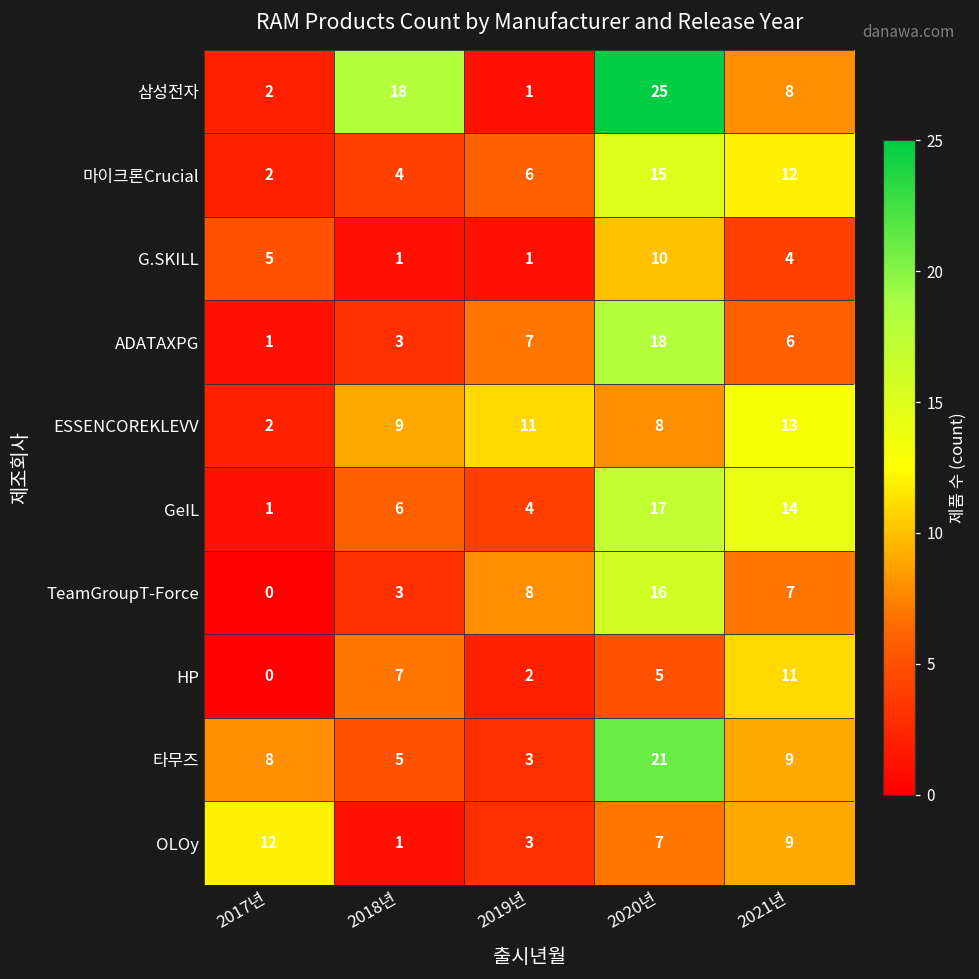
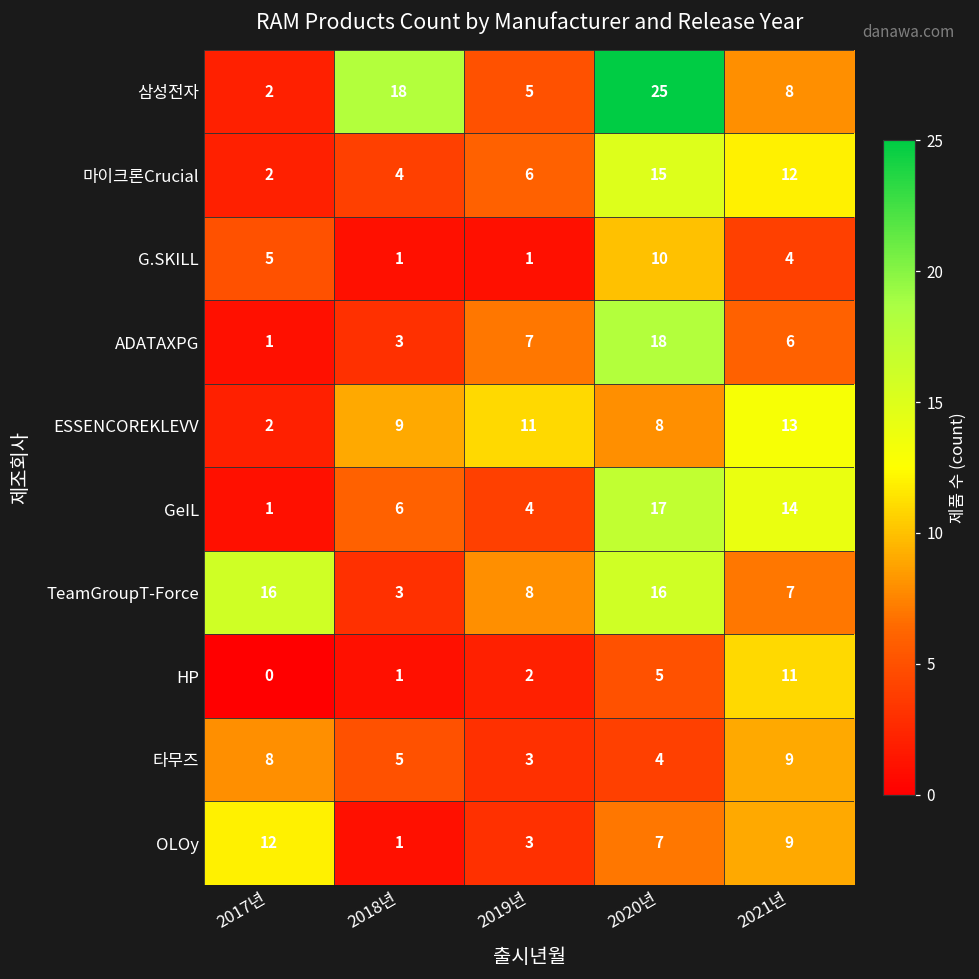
  {
    "삼성전자": {
      "2017년": 2,
      "2018년": 18,
-     "2019년": 1,
+     "2019년": 5,
      "2020년": 25,
      "2021년": 8
    },
    "마이크론Crucial": {
      "2017년": 2,
      "2018년": 4,
      "2019년": 6,
      "2020년": 15,
      "2021년": 12
    },
    "G.SKILL": {
      "2017년": 5,
      "2018년": 1,
      "2019년": 1,
      "2020년": 10,
      "2021년": 4
    },
    "ADATAXPG": {
      "2017년": 1,
      "2018년": 3,
      "2019년": 7,
      "2020년": 18,
      "2021년": 6
    },
    "ESSENCOREKLEVV": {
      "2017년": 2,
      "2018년": 9,
      "2019년": 11,
      "2020년": 8,
      "2021년": 13
    },
    "GeIL": {
      "2017년": 1,
      "2018년": 6,
      "2019년": 4,
      "2020년": 17,
      "2021년": 14
    },
    "TeamGroupT-Force": {
-     "2017년": 0,
+     "2017년": 16,
      "2018년": 3,
      "2019년": 8,
      "2020년": 16,
      "2021년": 7
    },
    "HP": {
      "2017년": 0,
-     "2018년": 7,
+     "2018년": 1,
      "2019년": 2,
      "2020년": 5,
      "2021년": 11
    },
    "타무즈": {
      "2017년": 8,
      "2018년": 5,
      "2019년": 3,
-     "2020년": 21,
+     "2020년": 4,
      "2021년": 9
    },
    "OLOy": {
      "2017년": 12,
      "2018년": 1,
      "2019년": 3,
      "2020년": 7,
      "2021년": 9
    }
  }
